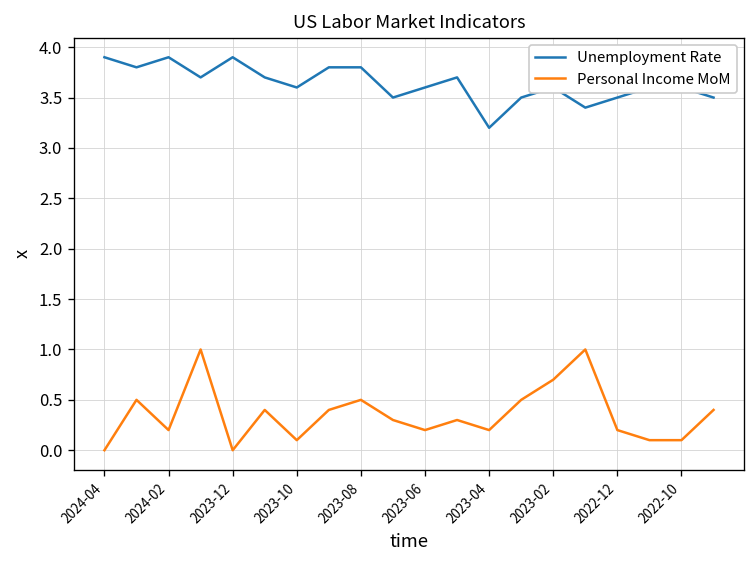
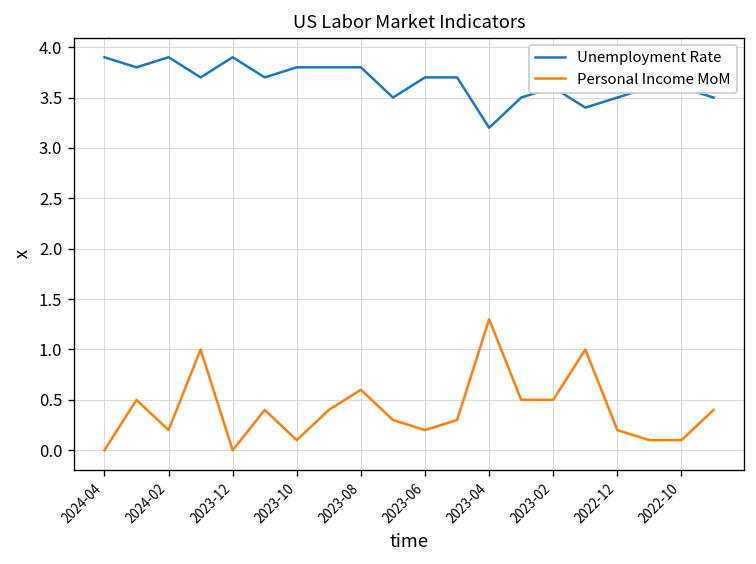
  {
    "Unemployment Rate": {
      "2024-04": 3.9,
      "2024-02": 3.9,
      "2023-12": 3.9,
-     "2023-10": 3.6,
+     "2023-10": 3.8,
      "2023-08": 3.8,
-     "2023-06": 3.6,
+     "2023-06": 3.7,
      "2023-04": 3.2,
      "2022-12": 3.5
    },
    "Personal Income MoM": {
      "2024-04": 0.0,
      "2024-02": 0.2,
      "2023-12": 0.0,
      "2023-10": 0.1,
-     "2023-08": 0.5,
+     "2023-08": 0.6,
      "2023-06": 0.2,
-     "2023-04": 0.2,
-     "2023-02": 0.7,
+     "2023-04": 1.3,
+     "2023-02": 0.5,
      "2022-12": 0.2,
      "2022-10": 0.1
    }
  }
